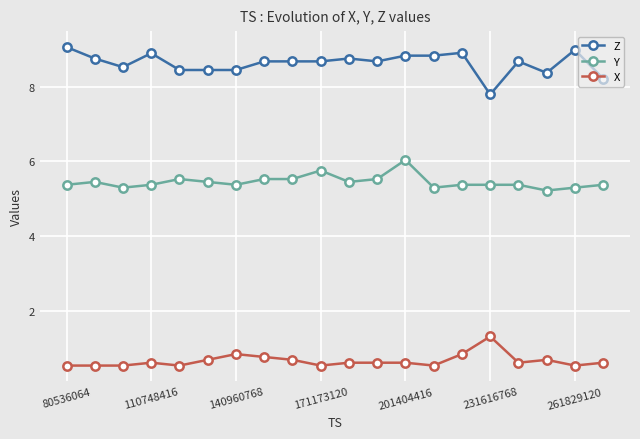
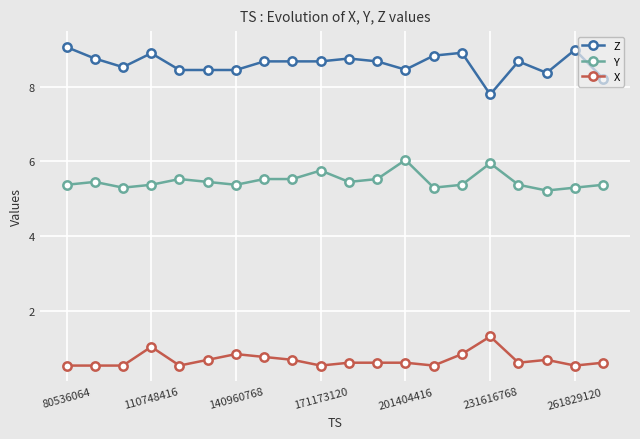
  {
    "Z": {
      "80536064": 9.1,
      "110748416": 8.9,
      "140960768": 8.4,
      "171173120": 8.7,
-     "201404416": 8.8,
+     "201404416": 8.5,
      "231616768": 7.8,
      "261829120": 9.0
    },
    "Y": {
      "80536064": 5.4,
      "110748416": 5.4,
      "140960768": 5.4,
      "171173120": 5.8,
      "201404416": 6.0,
-     "231616768": 5.4,
+     "231616768": 5.9,
      "261829120": 5.3
    },
    "X": {
      "80536064": 0.5,
-     "110748416": 0.6,
+     "110748416": 1.0,
      "140960768": 0.8,
      "171173120": 0.5,
      "201404416": 0.6,
      "231616768": 1.3,
      "261829120": 0.5
    }
  }
